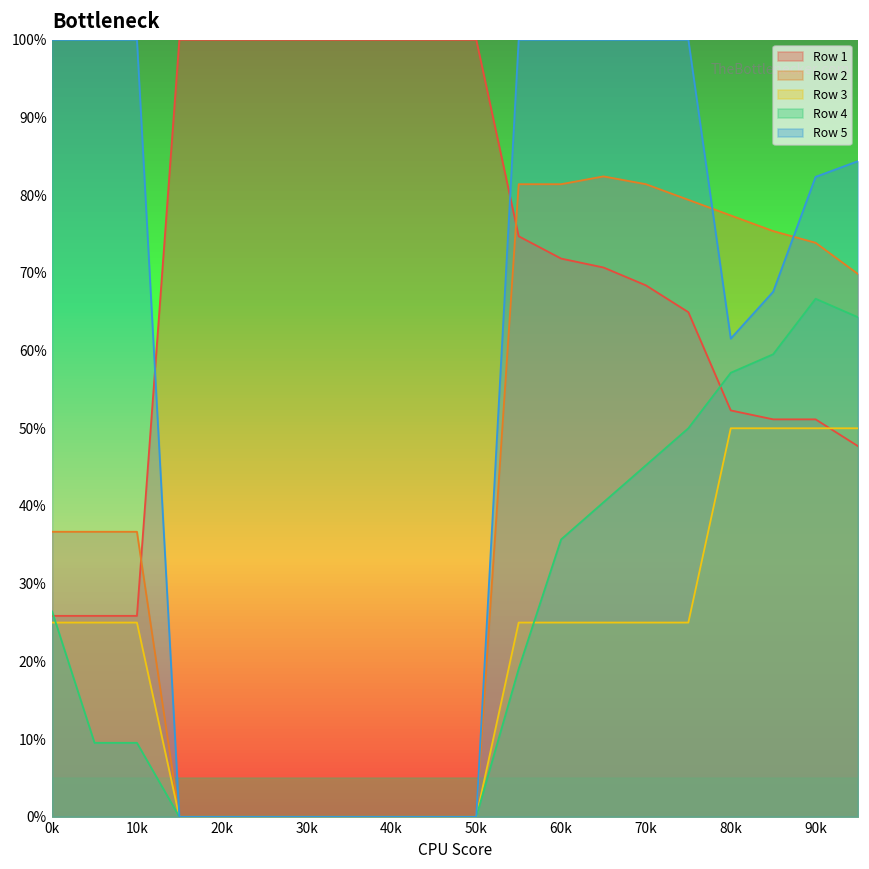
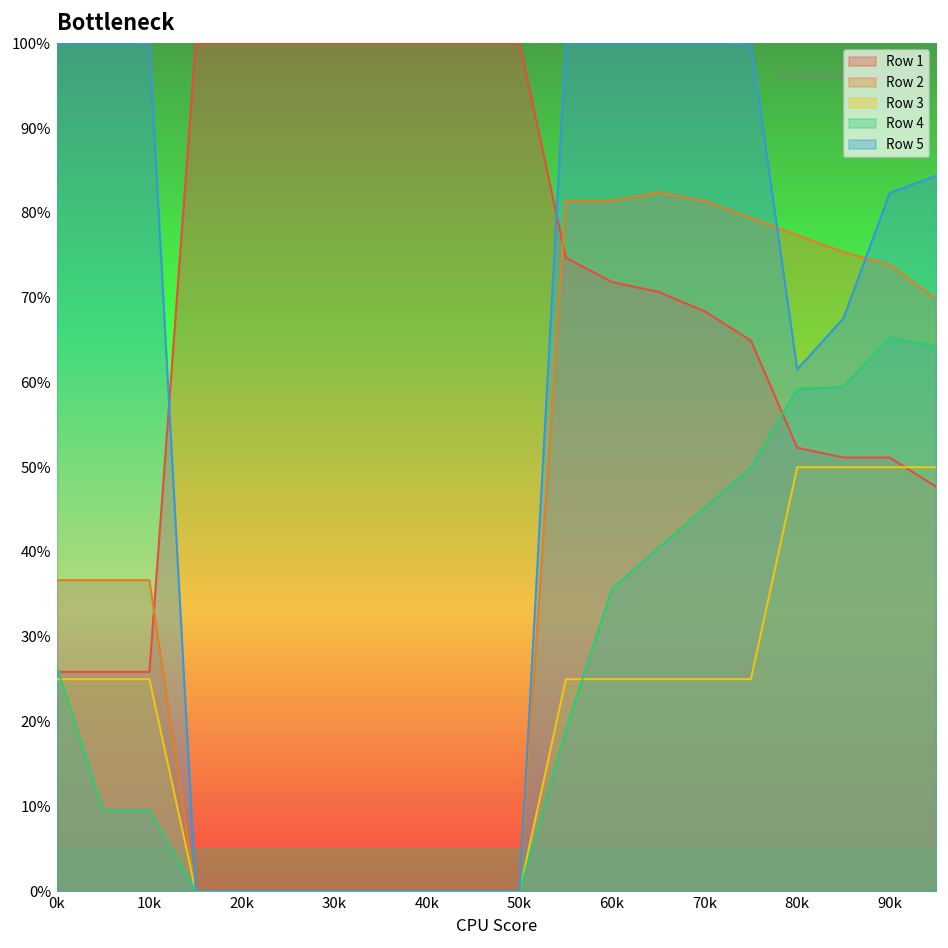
  {
    "Row 4": {
      "0k": "26%",
      "10k": "10%",
      "60k": "36%",
      "70k": "45%",
-     "80k": "57%",
-     "90k": "67%"
+     "80k": "59%",
+     "90k": "65%"
    },
    "Row 5": {
      "0k": "100%",
      "10k": "100%",
      "60k": "100%",
      "70k": "100%",
      "80k": "62%",
      "90k": "82%"
    }
  }
